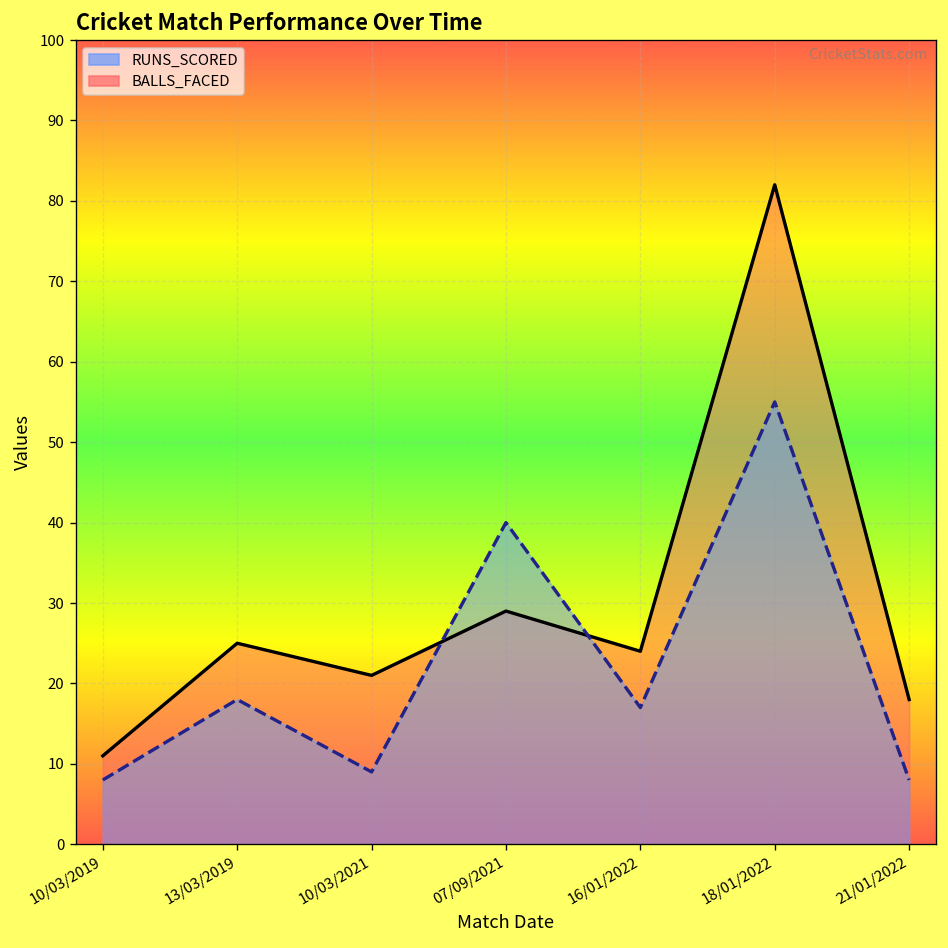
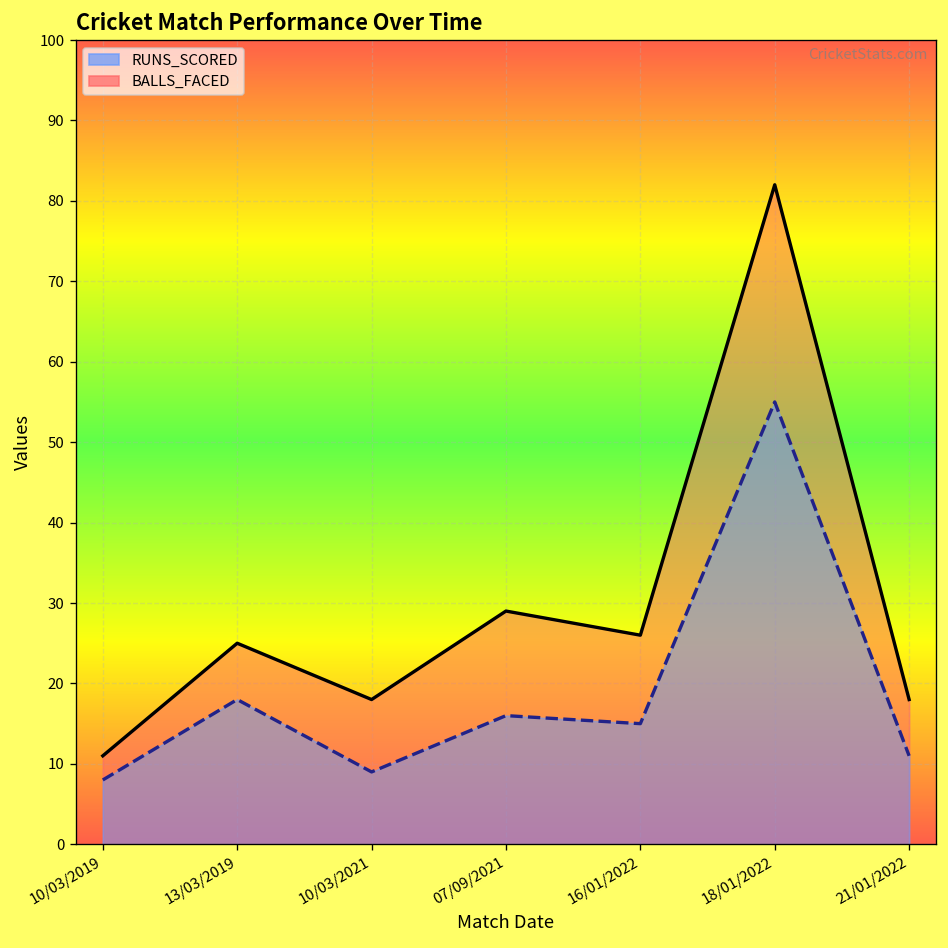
  {
    "BALLS_FACED": {
      "10/03/2019": 11,
      "13/03/2019": 25,
-     "10/03/2021": 21,
+     "10/03/2021": 18,
      "07/09/2021": 29,
-     "16/01/2022": 24,
+     "16/01/2022": 26,
      "18/01/2022": 82,
      "21/01/2022": 18
    },
    "RUNS_SCORED": {
      "10/03/2019": 8,
      "13/03/2019": 18,
      "10/03/2021": 9,
-     "07/09/2021": 40,
-     "16/01/2022": 17,
+     "07/09/2021": 16,
+     "16/01/2022": 15,
      "18/01/2022": 55,
-     "21/01/2022": 8
+     "21/01/2022": 11
    }
  }
